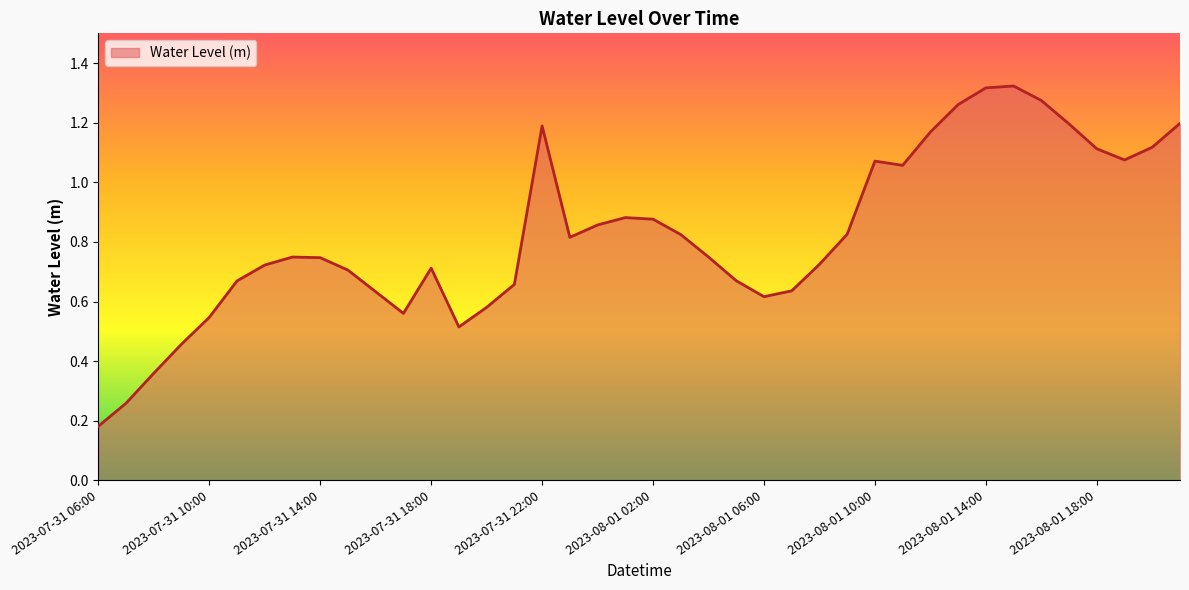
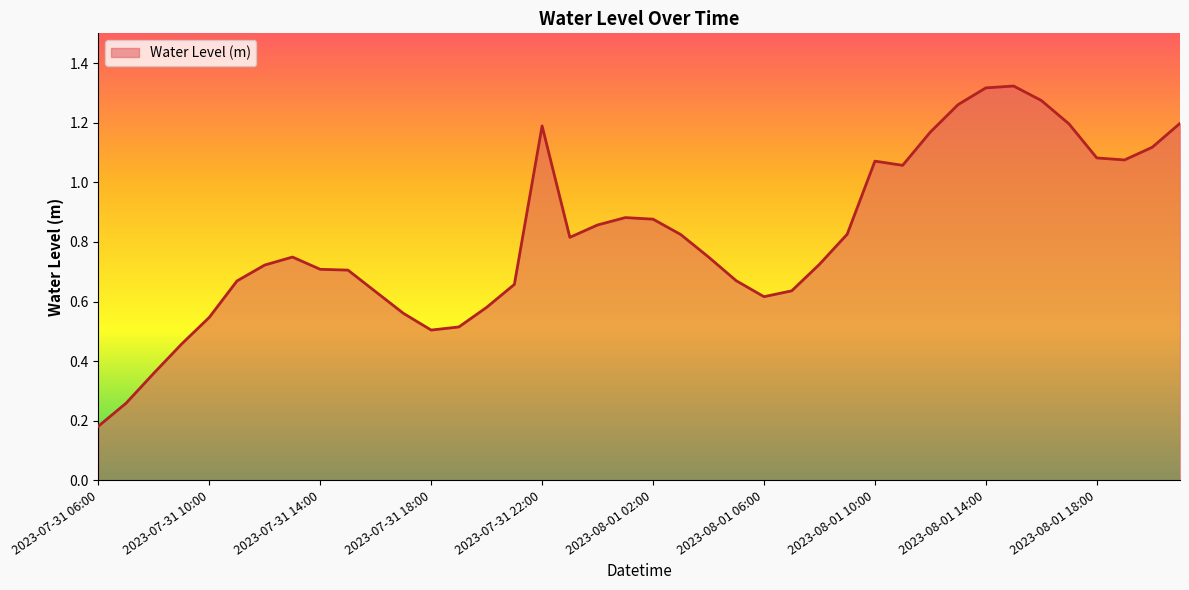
  {
    "2023-07-31 06:00": 0.18,
    "2023-07-31 10:00": 0.55,
-   "2023-07-31 14:00": 0.75,
-   "2023-07-31 18:00": 0.71,
+   "2023-07-31 14:00": 0.71,
+   "2023-07-31 18:00": 0.50,
    "2023-07-31 22:00": 1.19,
    "2023-08-01 02:00": 0.88,
    "2023-08-01 06:00": 0.62,
    "2023-08-01 10:00": 1.07,
    "2023-08-01 14:00": 1.32,
-   "2023-08-01 18:00": 1.11
+   "2023-08-01 18:00": 1.08
  }
